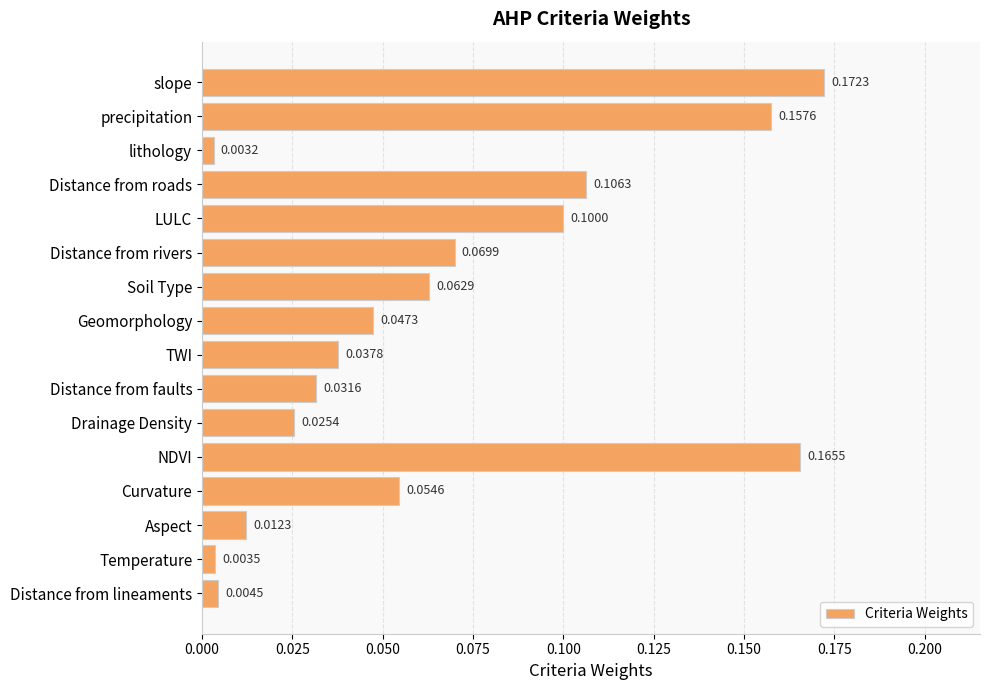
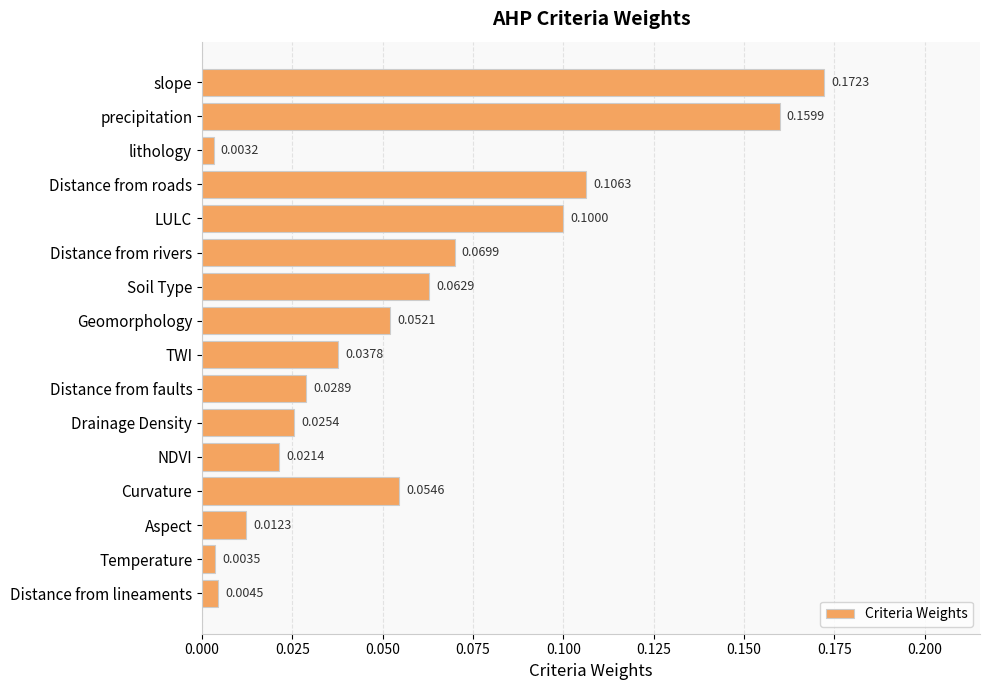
  {
    "slope": 0.1723,
-   "precipitation": 0.1576,
+   "precipitation": 0.1599,
    "lithology": 0.0032,
    "Distance from roads": 0.1063,
    "LULC": 0.1000,
    "Distance from rivers": 0.0699,
    "Soil Type": 0.0629,
-   "Geomorphology": 0.0473,
+   "Geomorphology": 0.0521,
    "TWI": 0.0378,
-   "Distance from faults": 0.0316,
+   "Distance from faults": 0.0289,
    "Drainage Density": 0.0254,
-   "NDVI": 0.1655,
+   "NDVI": 0.0214,
    "Curvature": 0.0546,
    "Aspect": 0.0123,
    "Temperature": 0.0035,
    "Distance from lineaments": 0.0045
  }
